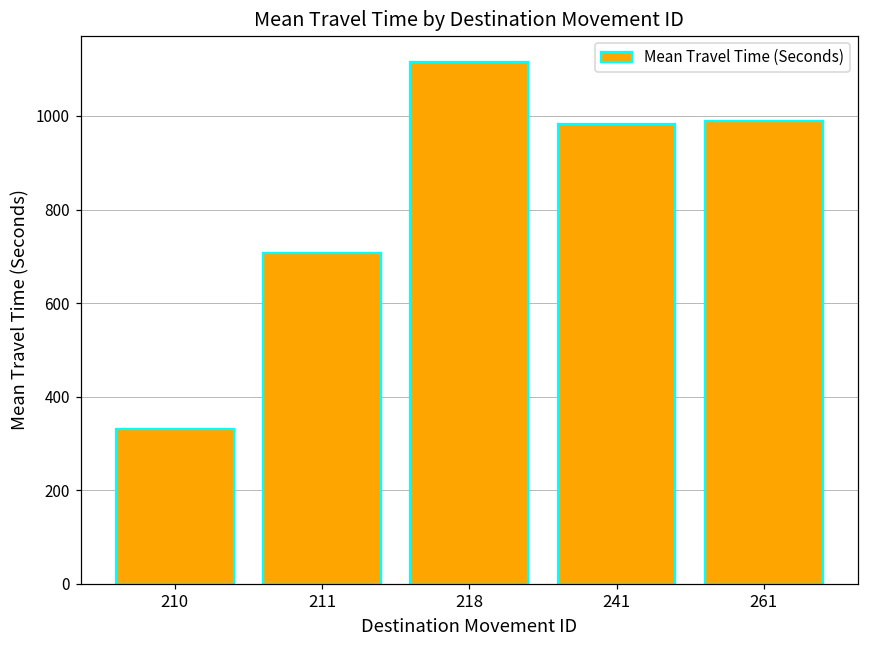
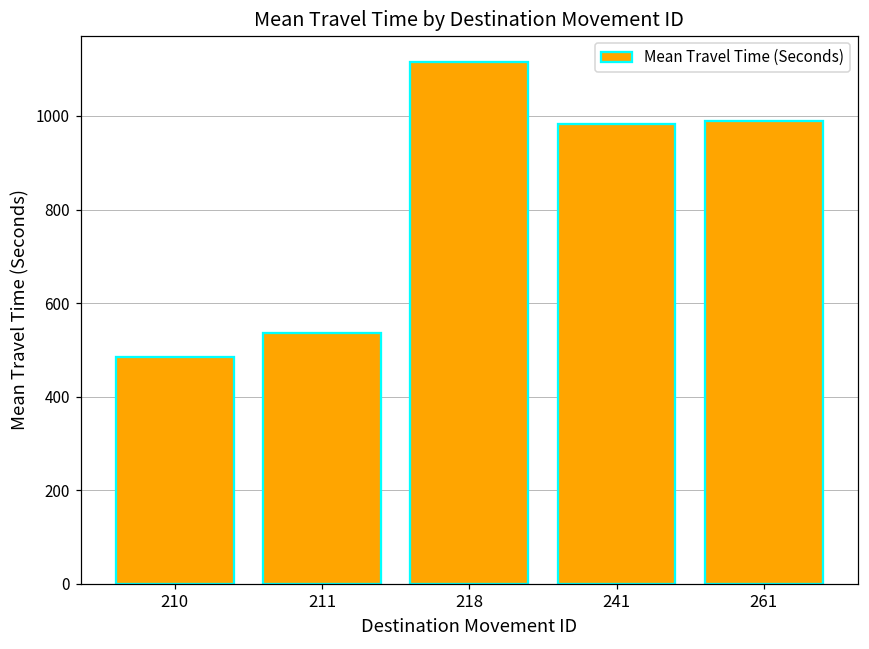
  {
-   "210": 330,
-   "211": 710,
+   "210": 480,
+   "211": 540,
    "218": 1120,
    "241": 980,
    "261": 990
  }
